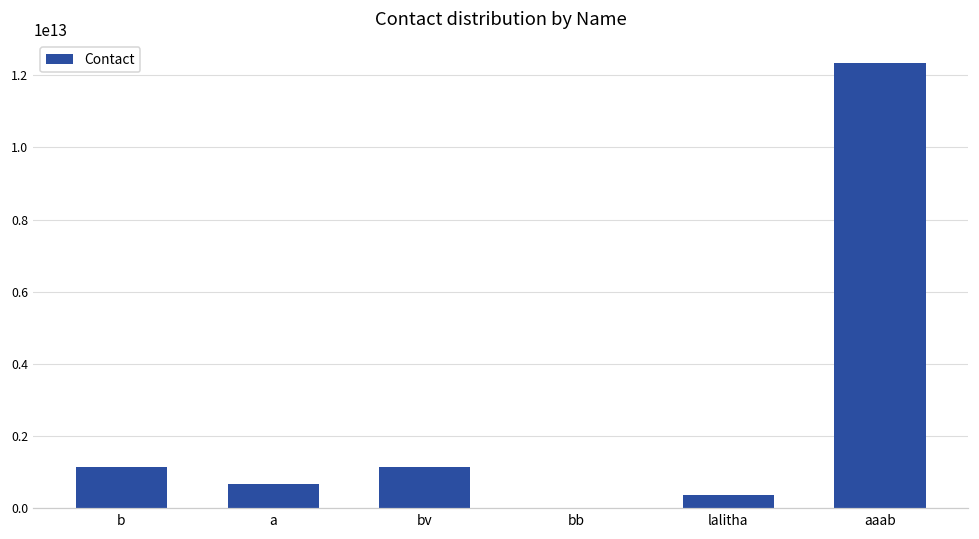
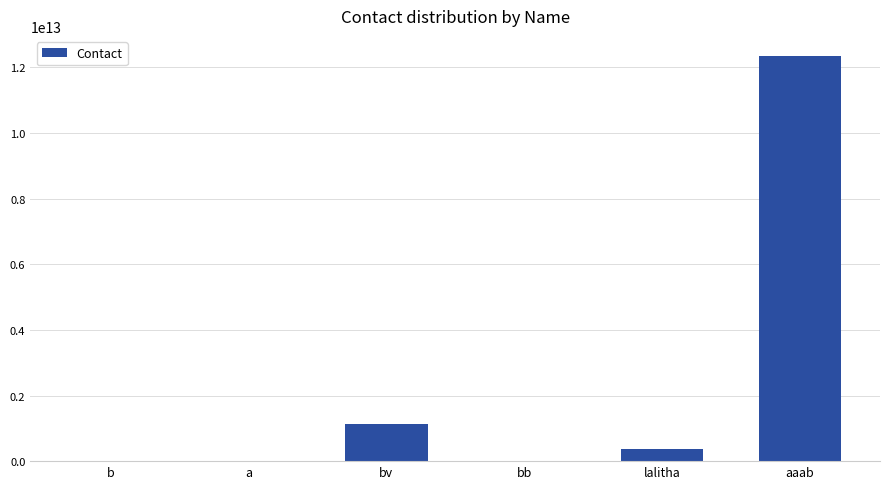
  {
-   "b": 1100000000000,
-   "a": 700000000000,
+   "b": 0,
+   "a": 0,
    "bv": 1100000000000,
    "lalitha": 400000000000,
    "aaab": 12300000000000
  }
